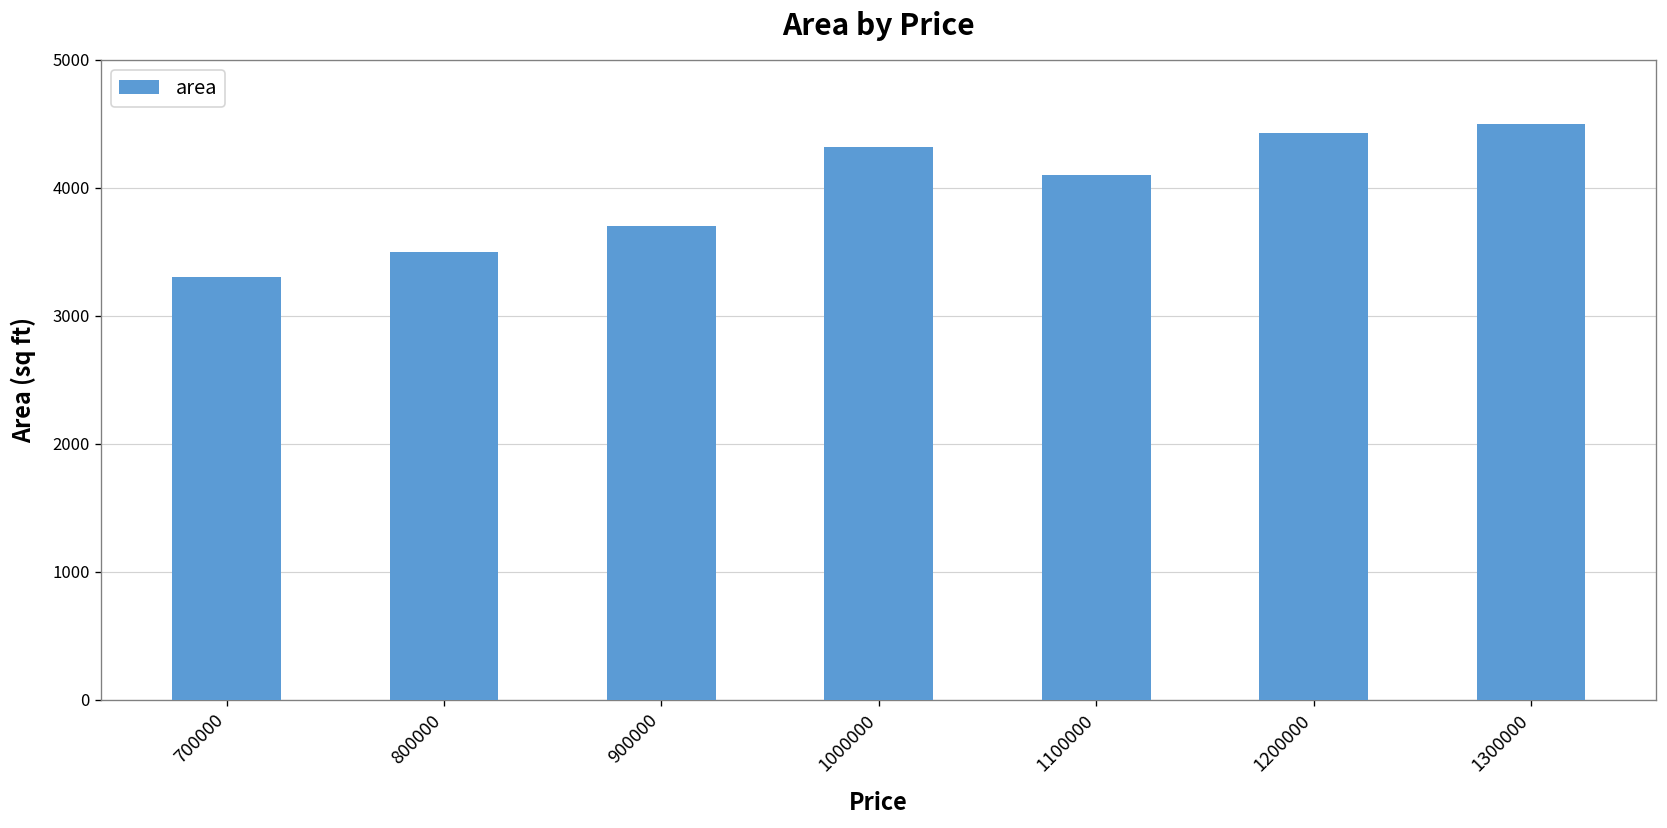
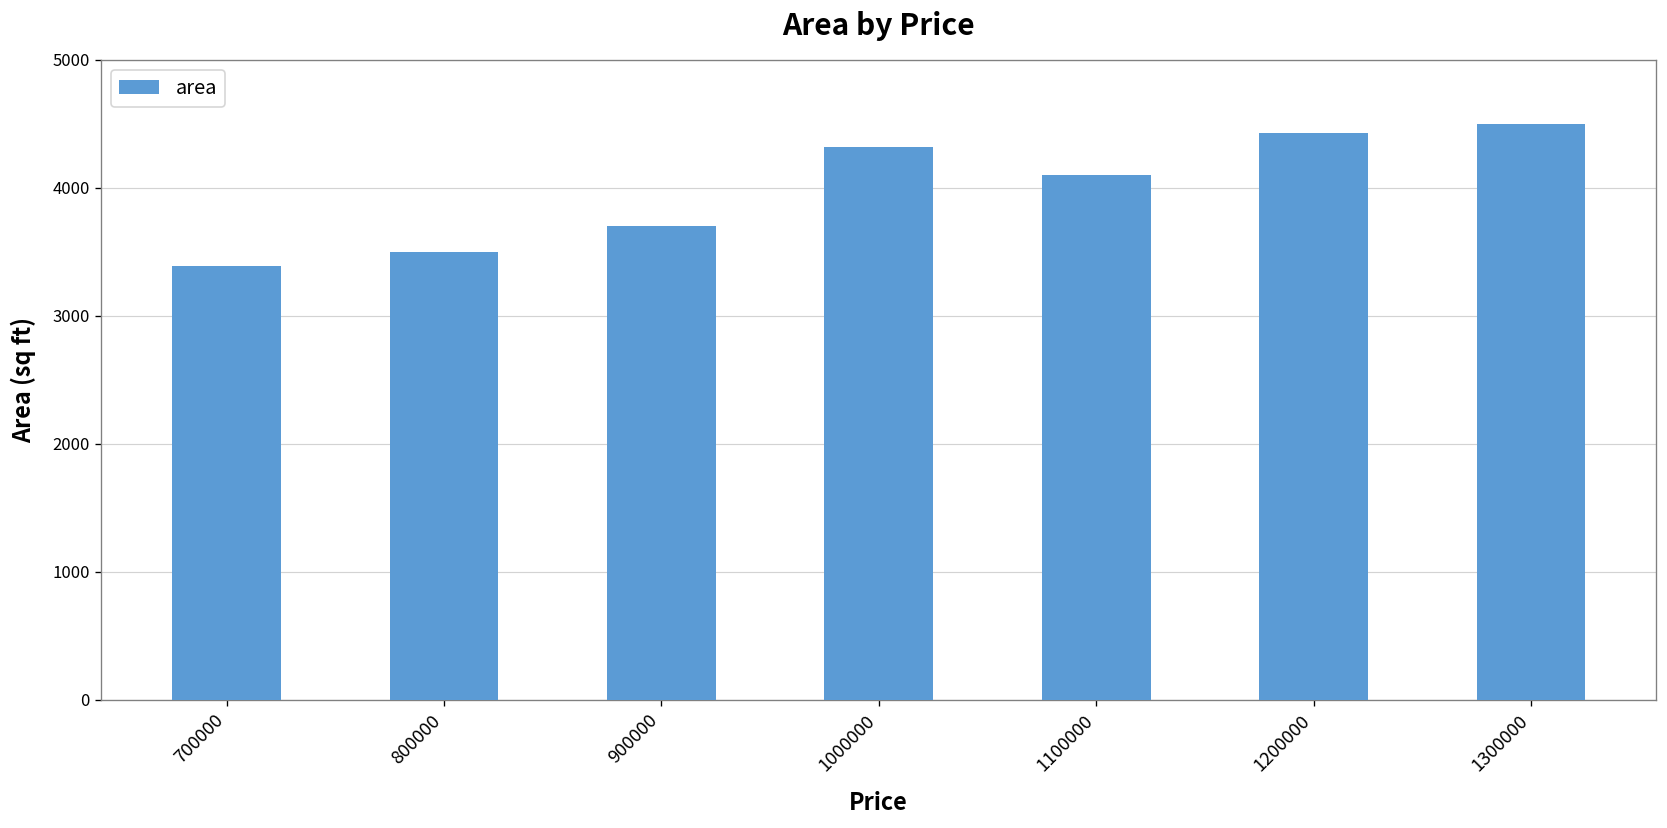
  {
-   "700000": 3300,
+   "700000": 3390,
    "800000": 3500,
    "900000": 3700,
    "1000000": 4320,
    "1100000": 4100,
    "1200000": 4430,
    "1300000": 4500
  }
